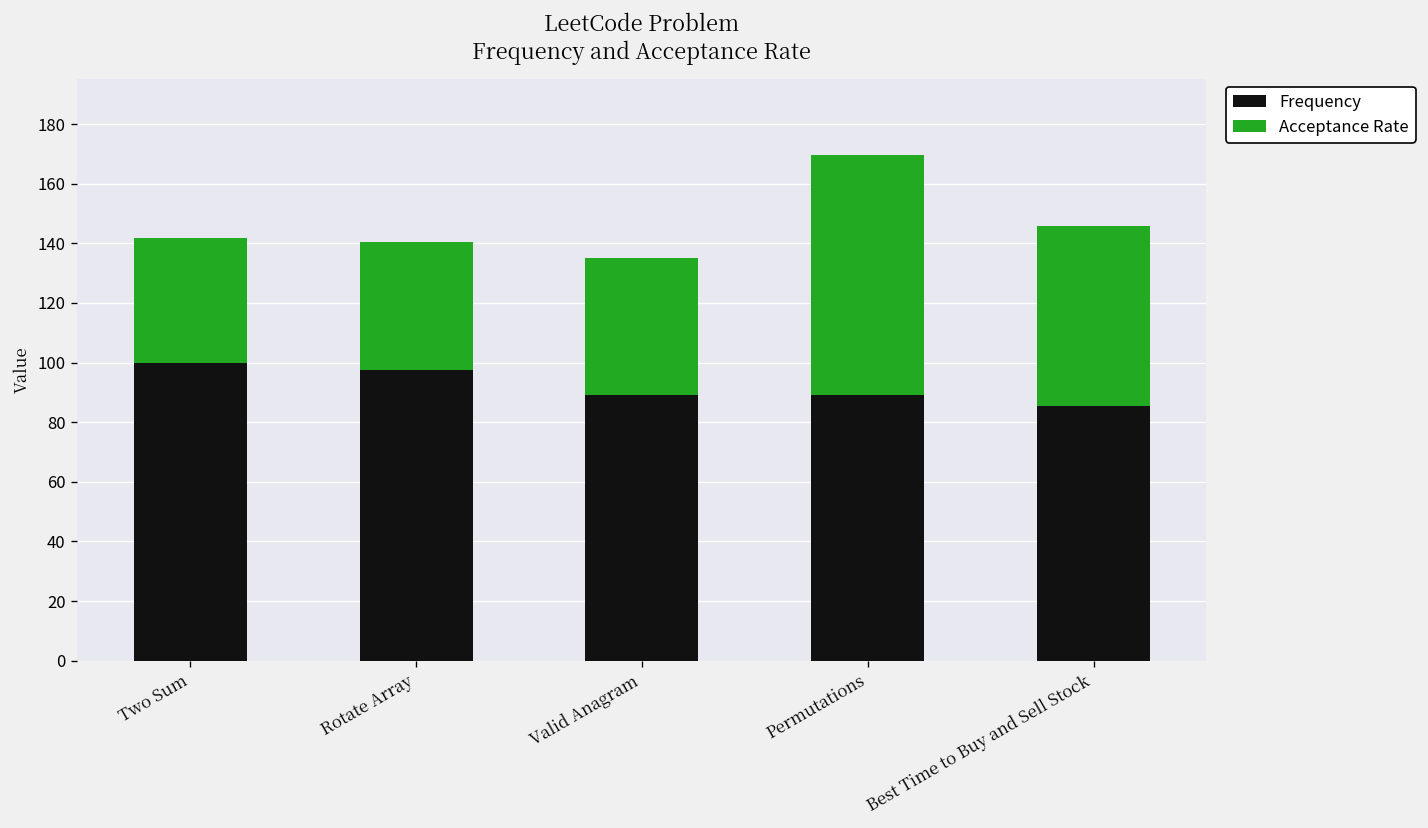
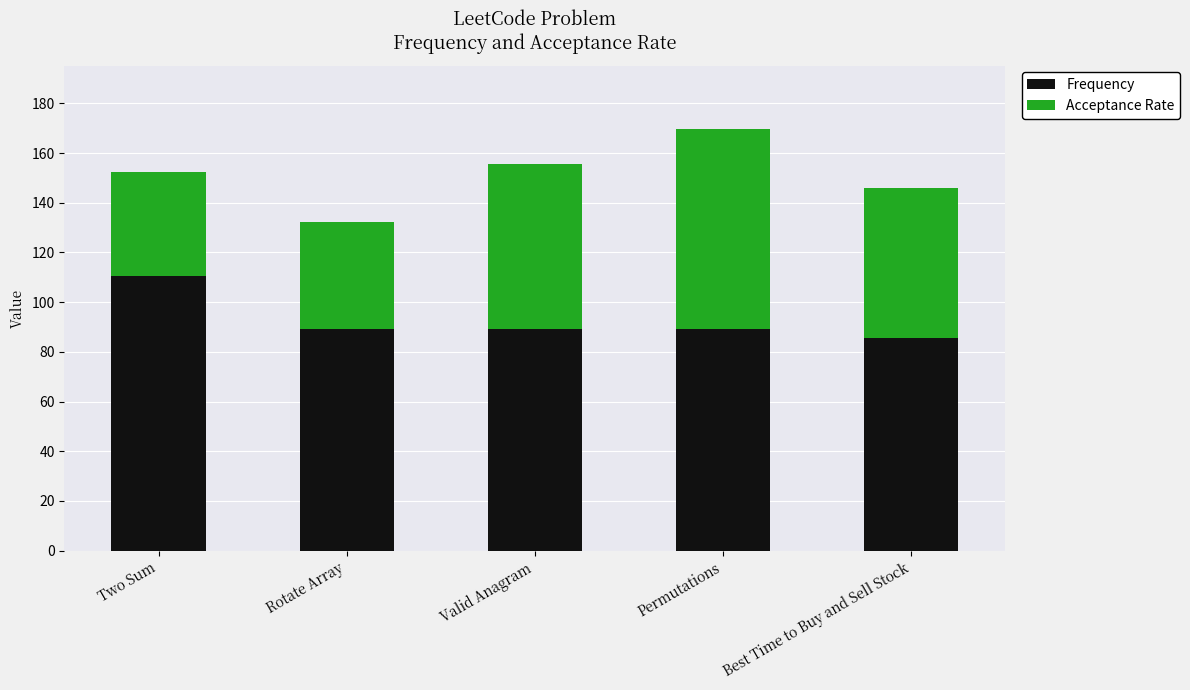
  {
    "Frequency": {
-     "Two Sum": 100,
-     "Rotate Array": 98,
+     "Two Sum": 111,
+     "Rotate Array": 89,
      "Valid Anagram": 89,
      "Permutations": 89,
      "Best Time to Buy and Sell Stock": 85
    },
    "Acceptance Rate": {
      "Two Sum": 42,
      "Rotate Array": 43,
-     "Valid Anagram": 46,
+     "Valid Anagram": 67,
      "Permutations": 81,
      "Best Time to Buy and Sell Stock": 61
    }
  }
